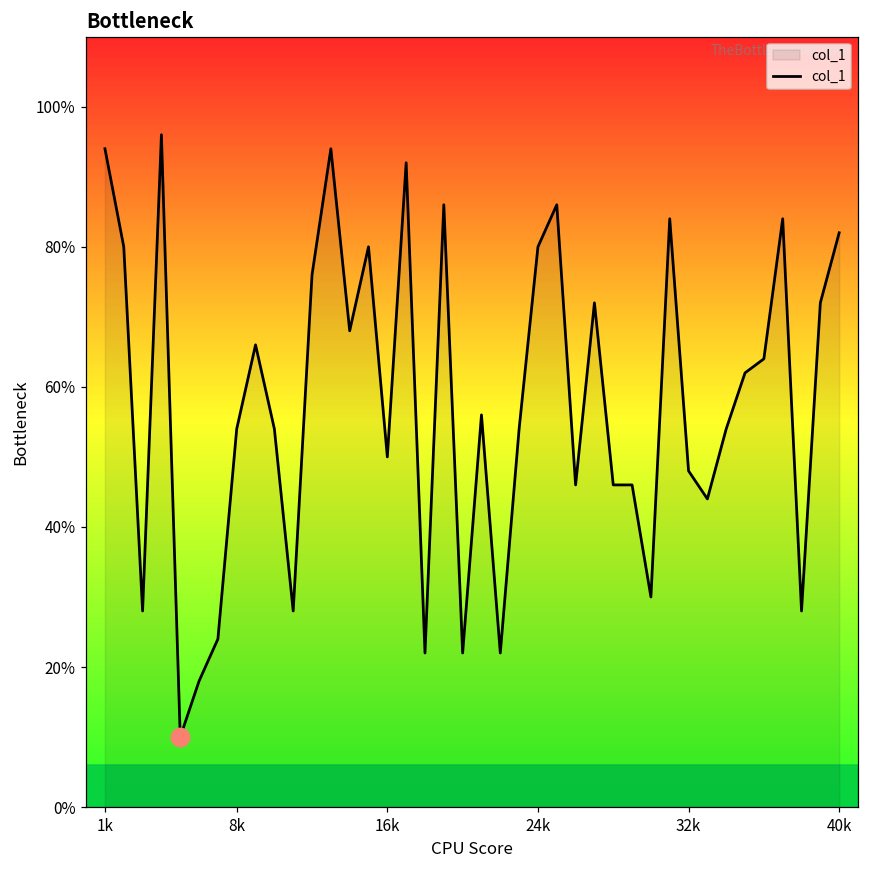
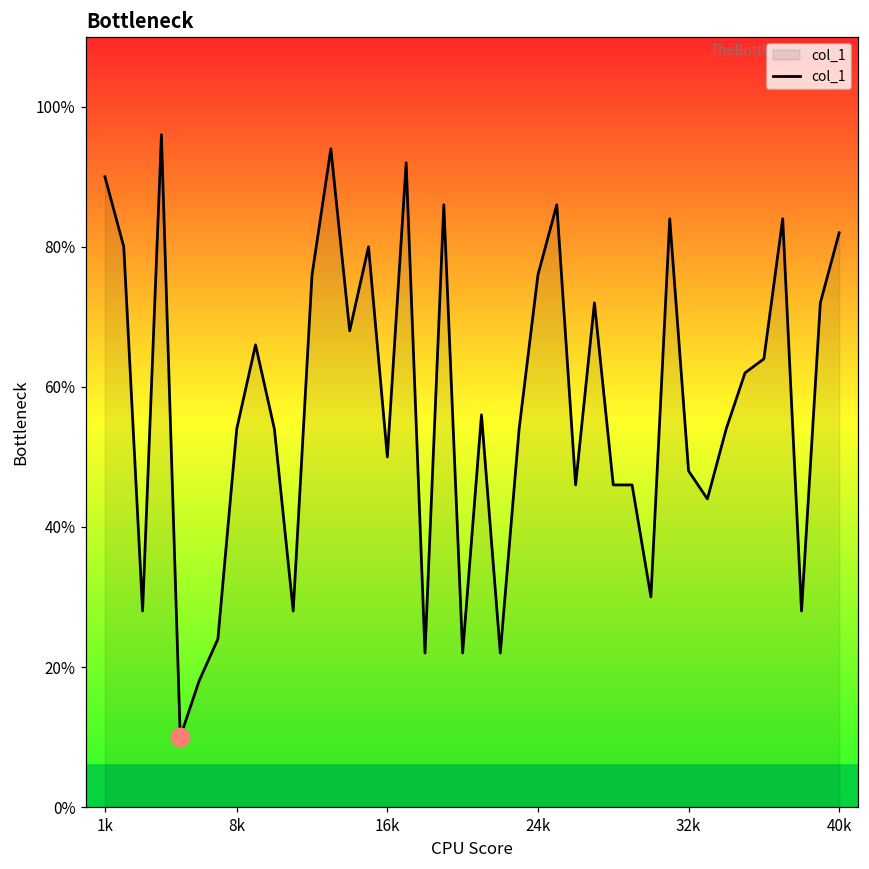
  {
    "col_1": {
-     "1k": "94%",
+     "1k": "90%",
      "8k": "54%",
      "16k": "50%",
-     "24k": "80%",
+     "24k": "76%",
      "32k": "48%",
      "40k": "82%"
    }
  }
